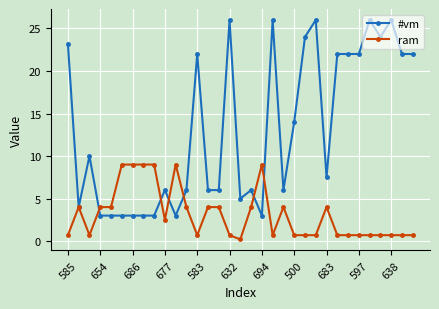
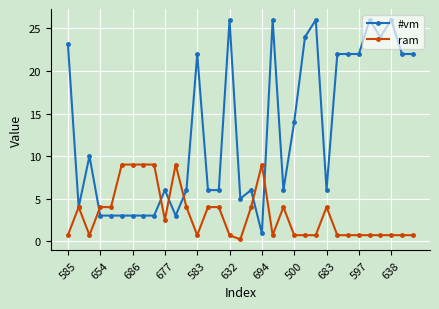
  {
    "#vm": {
      "585": 23,
      "654": 3,
      "686": 3,
      "677": 6,
      "583": 22,
      "632": 26,
-     "694": 3,
+     "694": 1,
      "500": 14,
-     "683": 8,
+     "683": 6,
      "597": 22
    },
    "ram": {
      "585": 1,
      "654": 4,
      "686": 9,
      "677": 3,
      "583": 1,
      "632": 1,
      "694": 9,
      "500": 1,
      "683": 4,
      "597": 1,
      "638": 1
    }
  }
